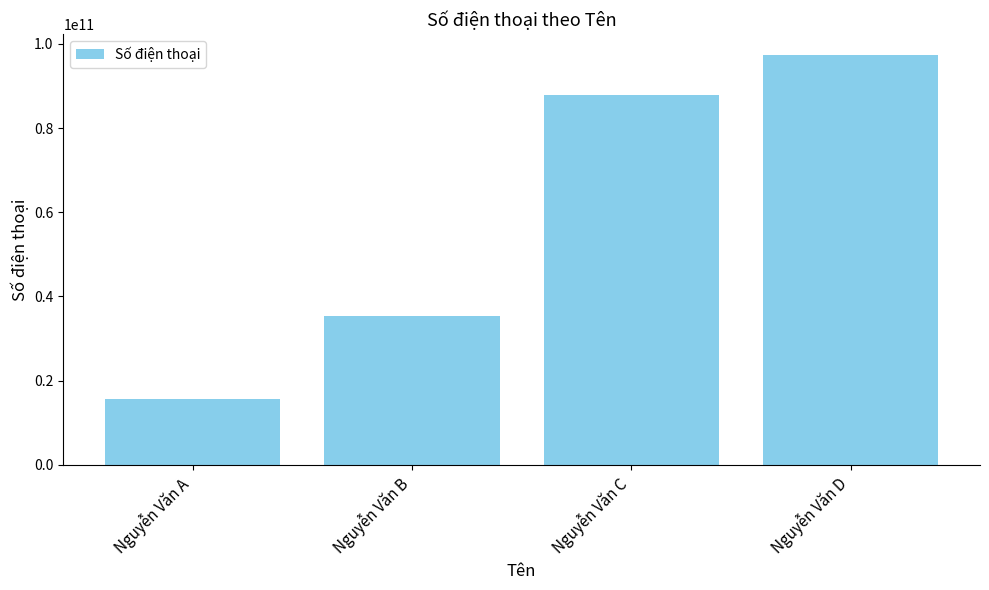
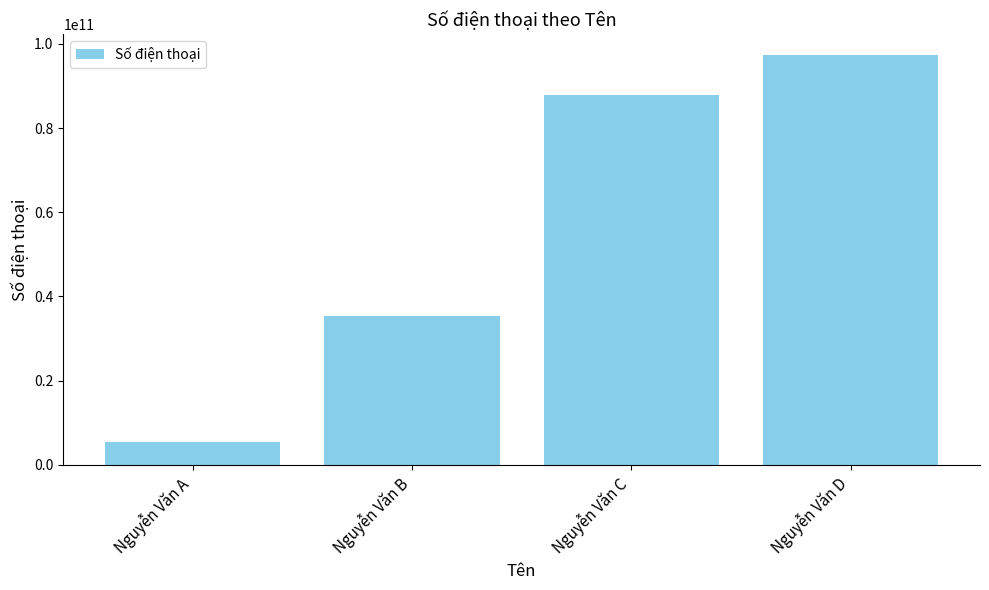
  {
-   "Nguyễn Văn A": 16000000000,
+   "Nguyễn Văn A": 5000000000,
    "Nguyễn Văn B": 35000000000,
    "Nguyễn Văn C": 88000000000,
    "Nguyễn Văn D": 97000000000
  }
